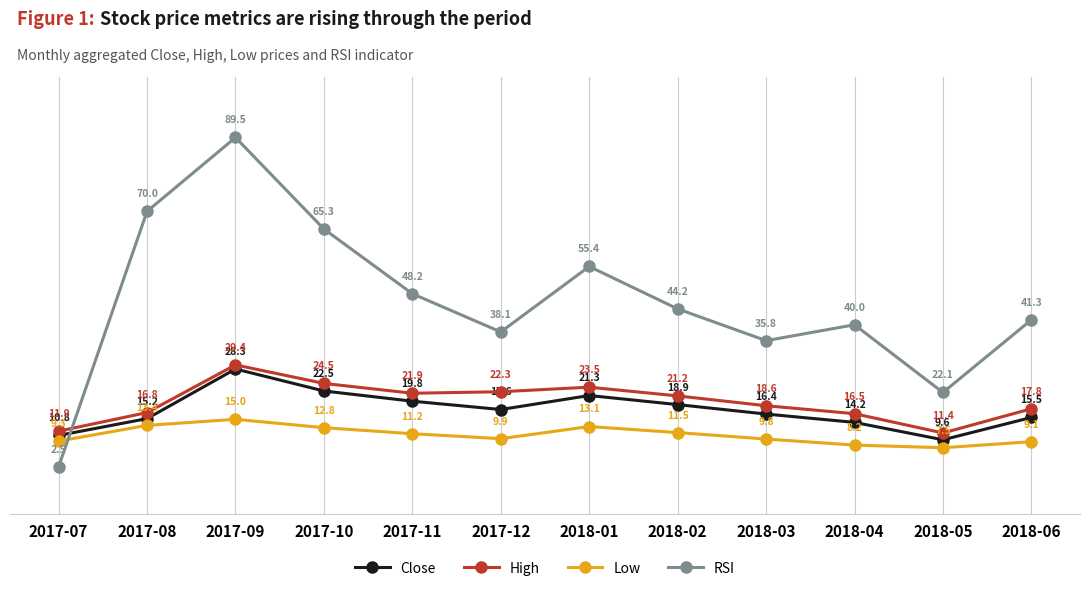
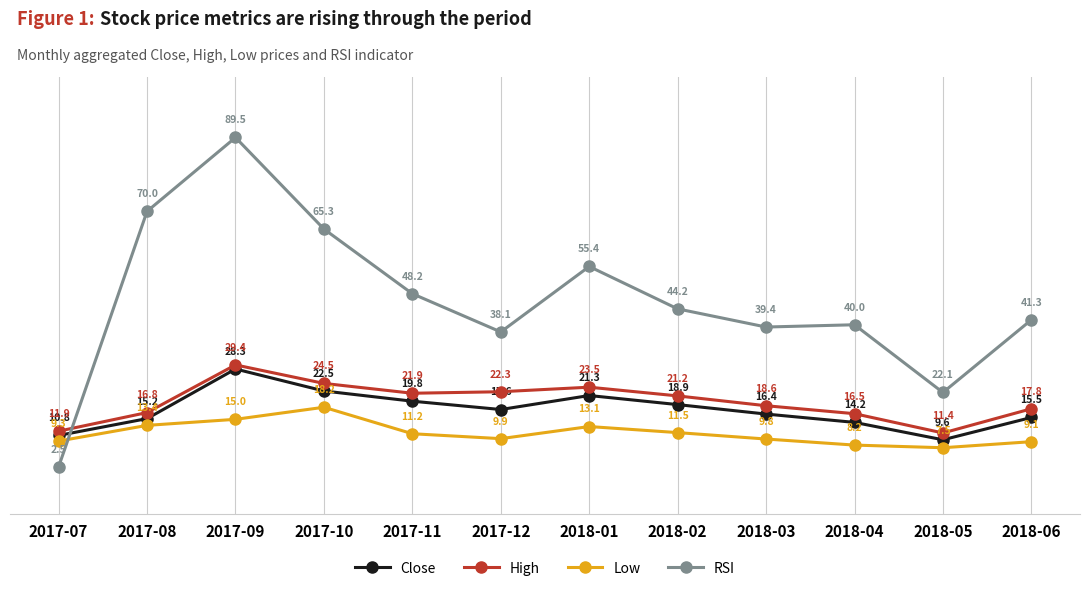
  {
    "Close": {
      "2018-02": 18.9,
      "2018-04": 14.2,
      "2018-06": 15.5
    },
    "High": {
      "2017-12": 22.3,
      "2018-02": 21.2,
      "2018-04": 16.5,
      "2018-06": 17.8
    },
    "Low": {
      "2017-09": 15.0,
-     "2017-10": 12.8,
+     "2017-10": 18.2,
      "2017-11": 11.2,
      "2017-12": 9.9,
      "2018-01": 13.1,
      "2018-02": 11.5,
      "2018-03": 9.8
    },
    "RSI": {
      "2017-07": 2.5,
      "2017-08": 70.0,
      "2017-09": 89.5,
      "2017-10": 65.3,
      "2017-11": 48.2,
      "2017-12": 38.1,
      "2018-01": 55.4,
      "2018-02": 44.2,
-     "2018-03": 35.8,
+     "2018-03": 39.4,
      "2018-04": 40.0,
      "2018-05": 22.1,
      "2018-06": 41.3
    }
  }
